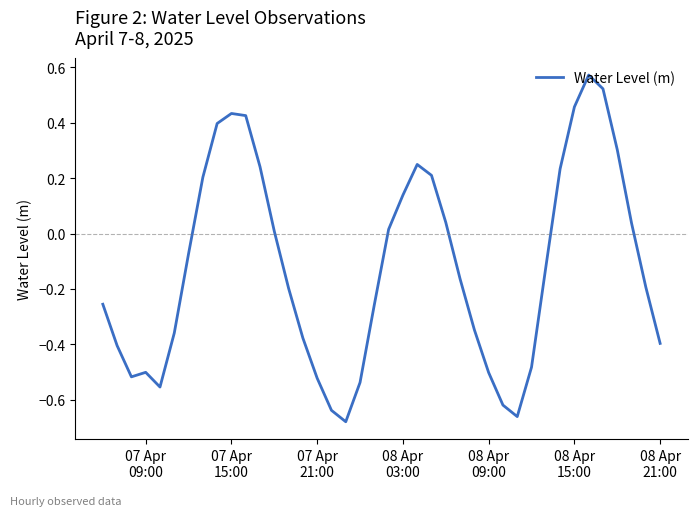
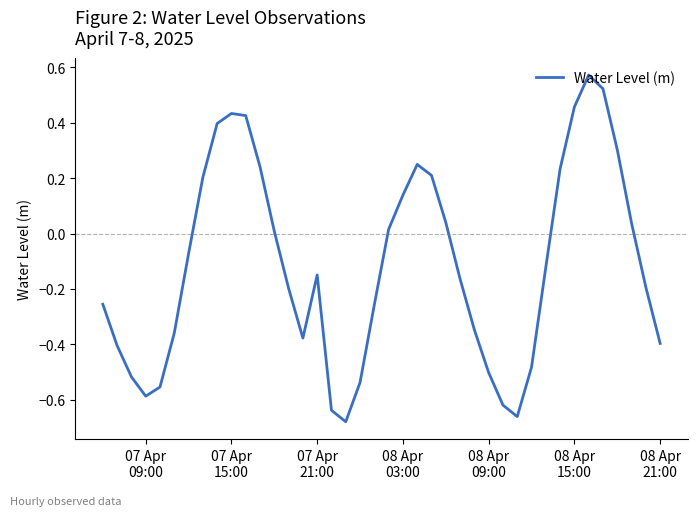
  {
-   "07 Apr 09:00": -0.50,
+   "07 Apr 09:00": -0.59,
    "07 Apr 15:00": 0.43,
-   "07 Apr 21:00": -0.52,
+   "07 Apr 21:00": -0.15,
    "08 Apr 03:00": 0.14,
    "08 Apr 09:00": -0.50,
    "08 Apr 15:00": 0.46,
    "08 Apr 21:00": -0.40
  }
